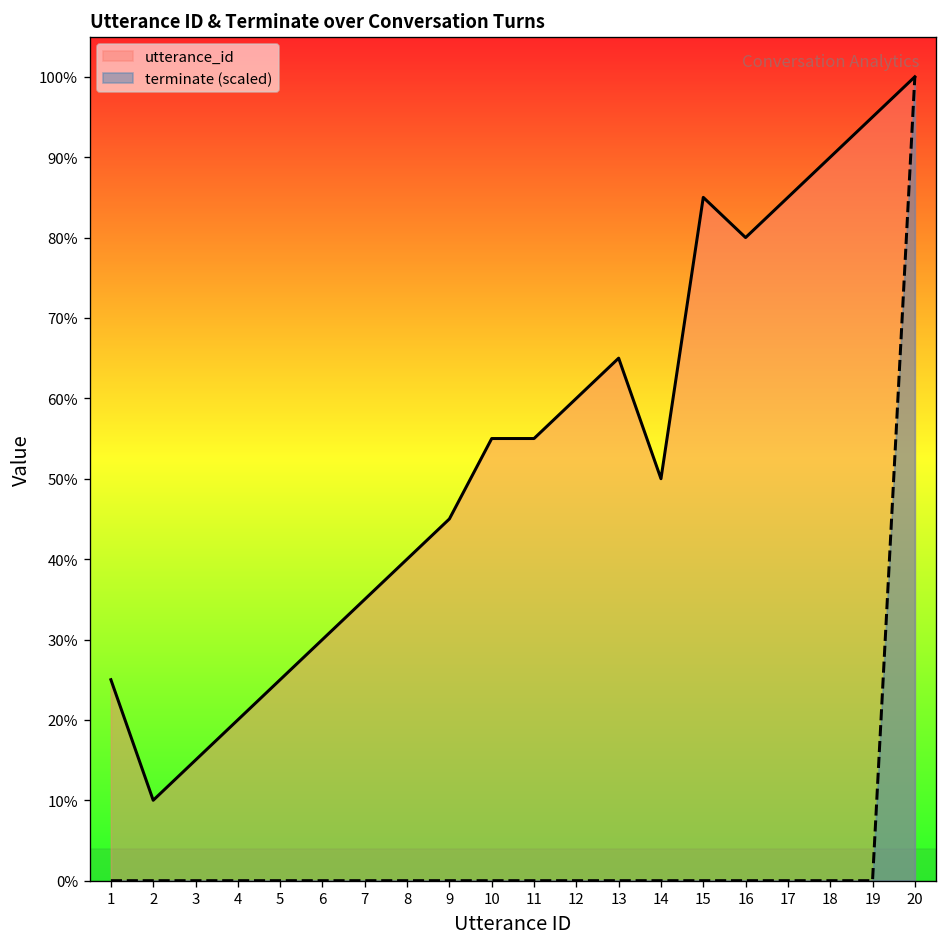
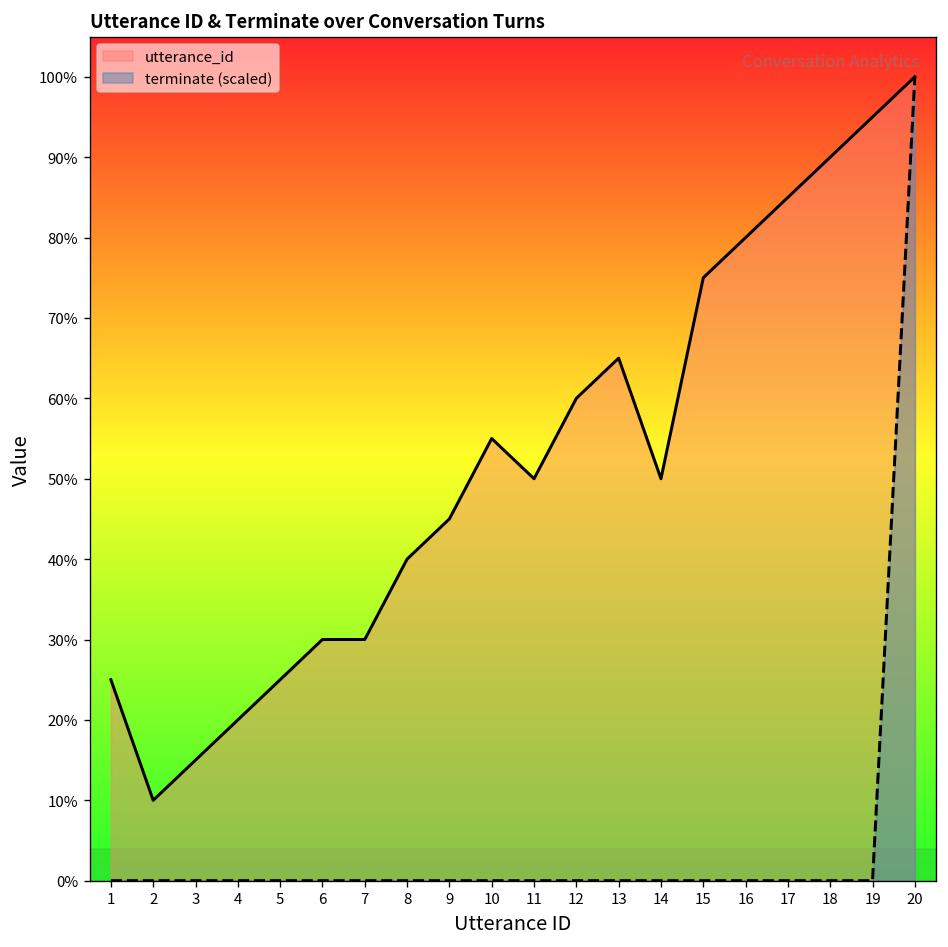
  {
    "utterance_id": {
      "1": "25%",
      "2": "10%",
      "3": "15%",
      "4": "20%",
      "5": "25%",
      "6": "30%",
-     "7": "35%",
+     "7": "30%",
      "8": "40%",
      "9": "45%",
      "10": "55%",
-     "11": "55%",
+     "11": "50%",
      "12": "60%",
      "13": "65%",
      "14": "50%",
-     "15": "85%",
+     "15": "75%",
      "16": "80%",
      "17": "85%",
      "18": "90%",
      "19": "95%"
    },
    "terminate (scaled)": {
      "1": "0%",
      "2": "0%",
      "3": "0%",
      "4": "0%",
      "5": "0%",
      "6": "0%",
      "7": "0%",
      "8": "0%",
      "9": "0%",
      "10": "0%",
      "11": "0%",
      "12": "0%",
      "13": "0%",
      "14": "0%",
      "15": "0%",
      "16": "0%",
      "17": "0%",
      "18": "0%",
      "19": "0%"
    }
  }
